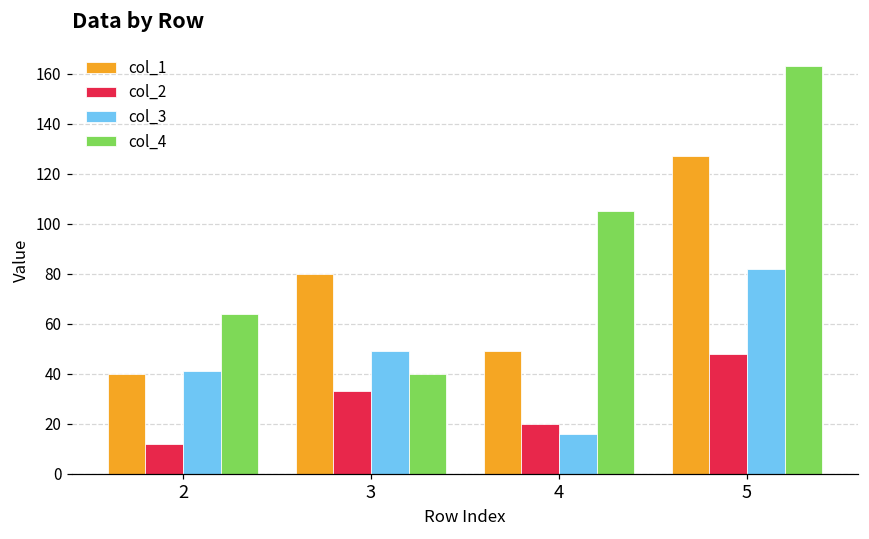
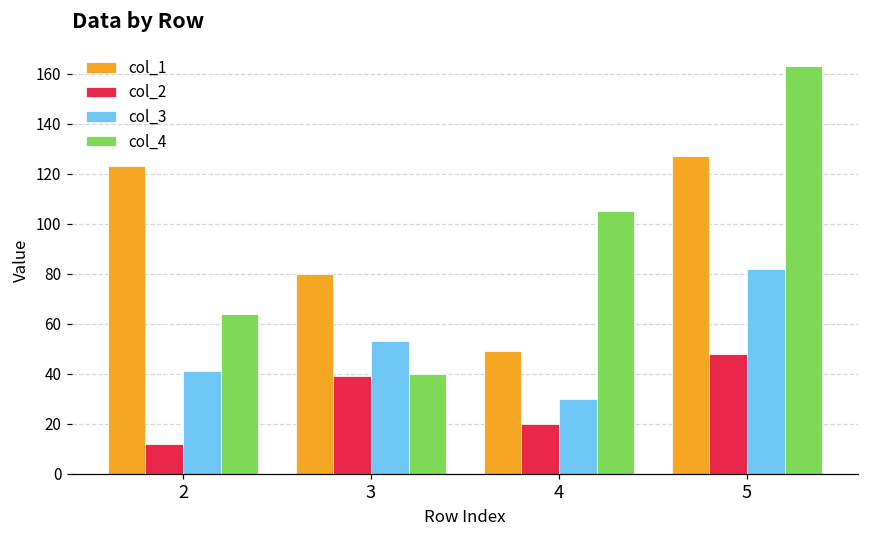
  {
    "col_1": {
-     "2": 40,
+     "2": 123,
      "3": 80,
      "4": 49,
      "5": 127
    },
    "col_2": {
      "2": 12,
-     "3": 33,
+     "3": 39,
      "4": 20,
      "5": 48
    },
    "col_3": {
      "2": 41,
-     "3": 49,
-     "4": 16,
+     "3": 53,
+     "4": 30,
      "5": 82
    },
    "col_4": {
      "2": 64,
      "3": 40,
      "4": 105,
      "5": 163
    }
  }
